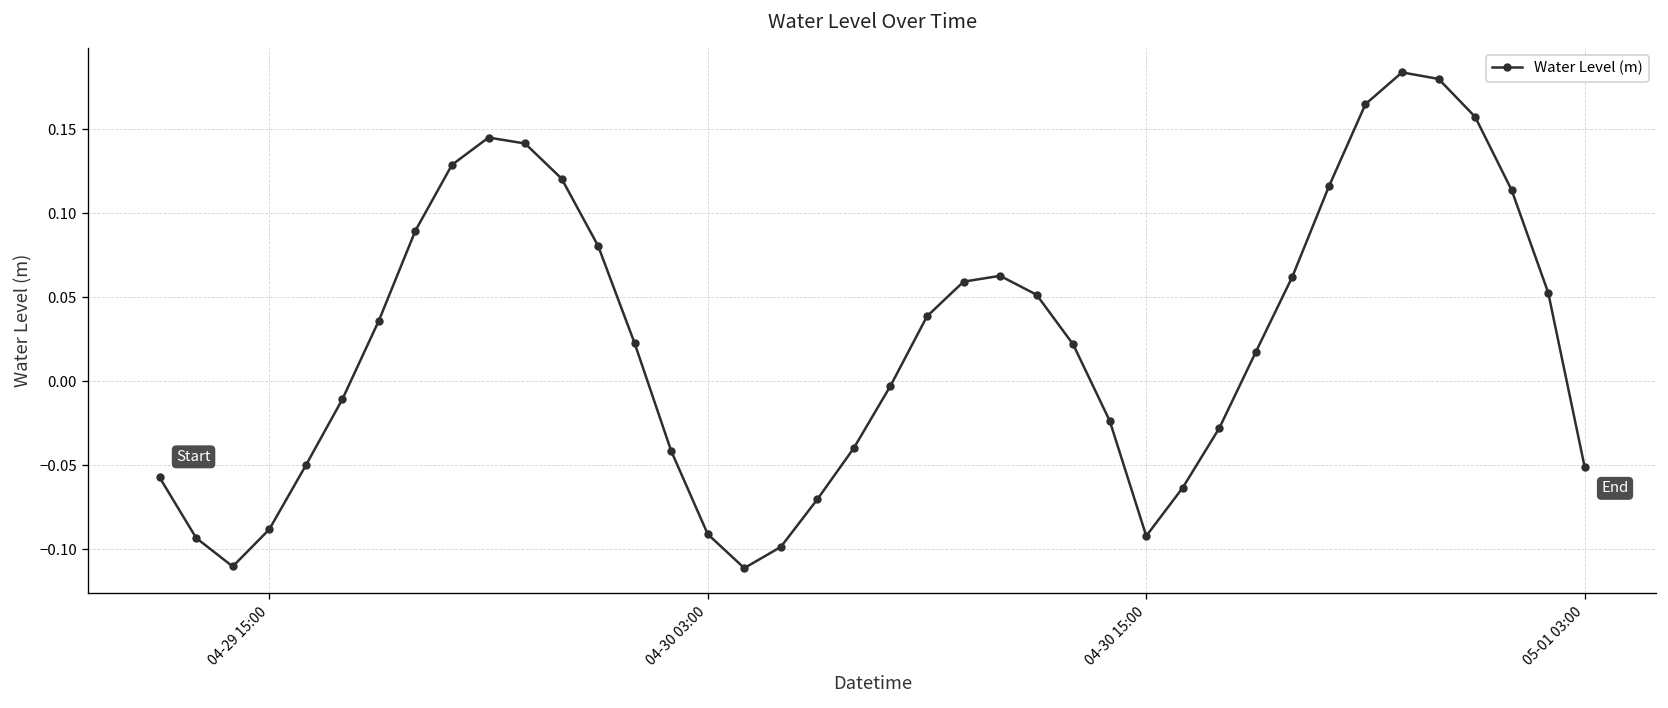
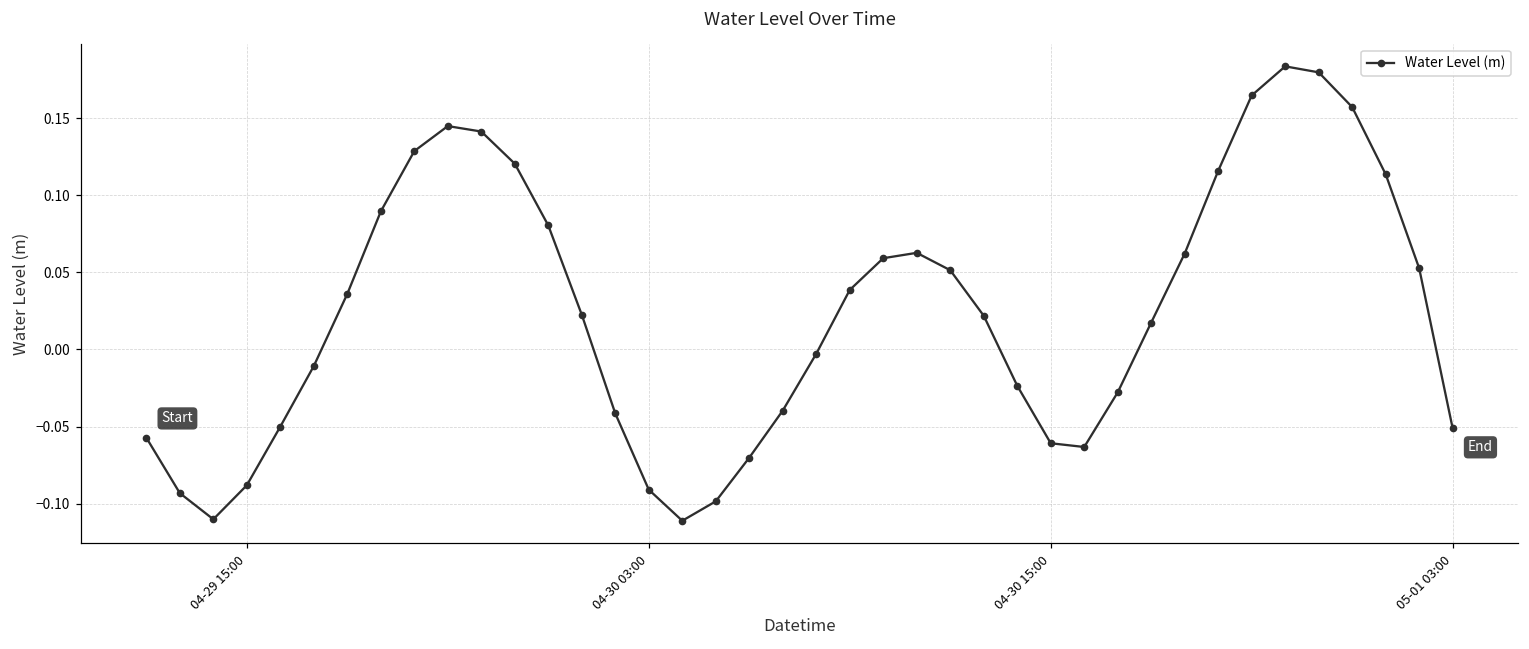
  {
    "04-29 15:00": -0.088,
    "04-30 03:00": -0.091,
-   "04-30 15:00": -0.092,
+   "04-30 15:00": -0.061,
    "05-01 03:00": -0.051
  }
